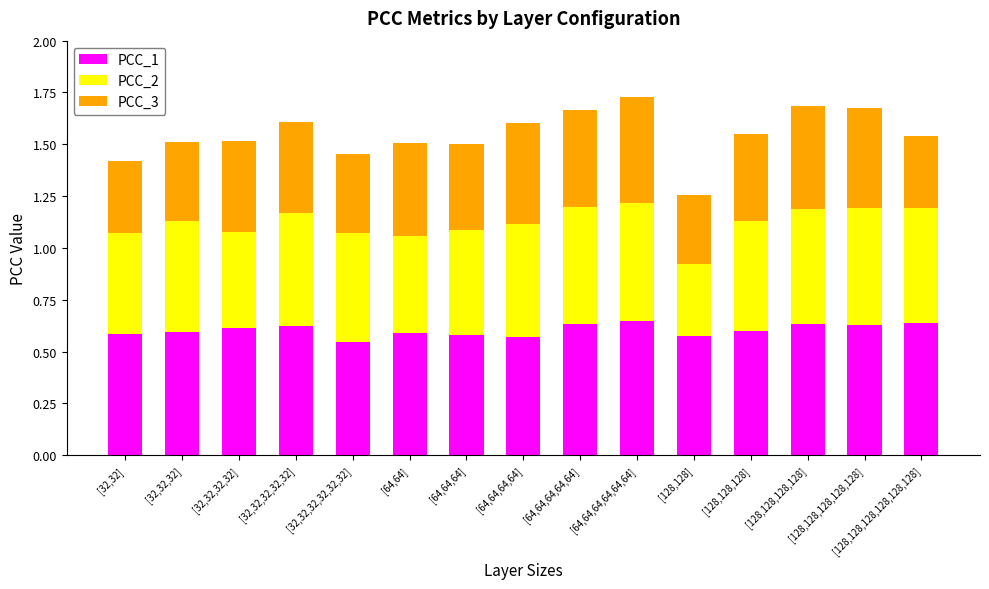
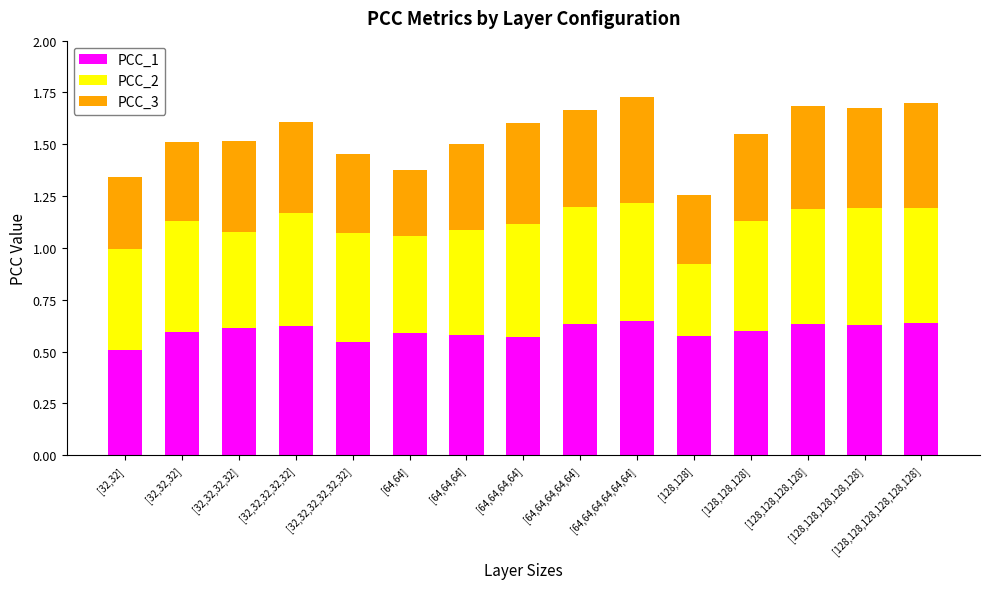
  {
    "PCC_1": {
-     "[32,32]": 0.58,
+     "[32,32]": 0.51,
      "[32,32,32]": 0.59,
      "[32,32,32,32]": 0.61,
      "[32,32,32,32,32]": 0.63,
      "[32,32,32,32,32,32]": 0.55,
      "[64,64]": 0.59,
      "[64,64,64]": 0.58,
      "[64,64,64,64]": 0.57,
      "[64,64,64,64,64]": 0.64,
      "[64,64,64,64,64,64]": 0.65,
      "[128,128]": 0.58,
      "[128,128,128]": 0.60,
      "[128,128,128,128]": 0.63,
      "[128,128,128,128,128]": 0.63,
      "[128,128,128,128,128,128]": 0.64
    },
    "PCC_2": {
      "[32,32]": 0.49,
      "[32,32,32]": 0.54,
      "[32,32,32,32]": 0.46,
      "[32,32,32,32,32]": 0.54,
      "[32,32,32,32,32,32]": 0.52,
      "[64,64]": 0.47,
      "[64,64,64]": 0.51,
      "[64,64,64,64]": 0.54,
      "[64,64,64,64,64]": 0.56,
      "[64,64,64,64,64,64]": 0.57,
      "[128,128]": 0.35,
      "[128,128,128]": 0.53,
      "[128,128,128,128]": 0.56,
      "[128,128,128,128,128]": 0.56,
      "[128,128,128,128,128,128]": 0.56
    },
    "PCC_3": {
      "[32,32]": 0.35,
      "[32,32,32]": 0.38,
      "[32,32,32,32]": 0.44,
      "[32,32,32,32,32]": 0.44,
      "[32,32,32,32,32,32]": 0.38,
-     "[64,64]": 0.44,
+     "[64,64]": 0.32,
      "[64,64,64]": 0.41,
      "[64,64,64,64]": 0.49,
      "[64,64,64,64,64]": 0.47,
      "[64,64,64,64,64,64]": 0.51,
      "[128,128]": 0.33,
      "[128,128,128]": 0.42,
      "[128,128,128,128]": 0.50,
      "[128,128,128,128,128]": 0.48,
-     "[128,128,128,128,128,128]": 0.35
+     "[128,128,128,128,128,128]": 0.50
    }
  }
